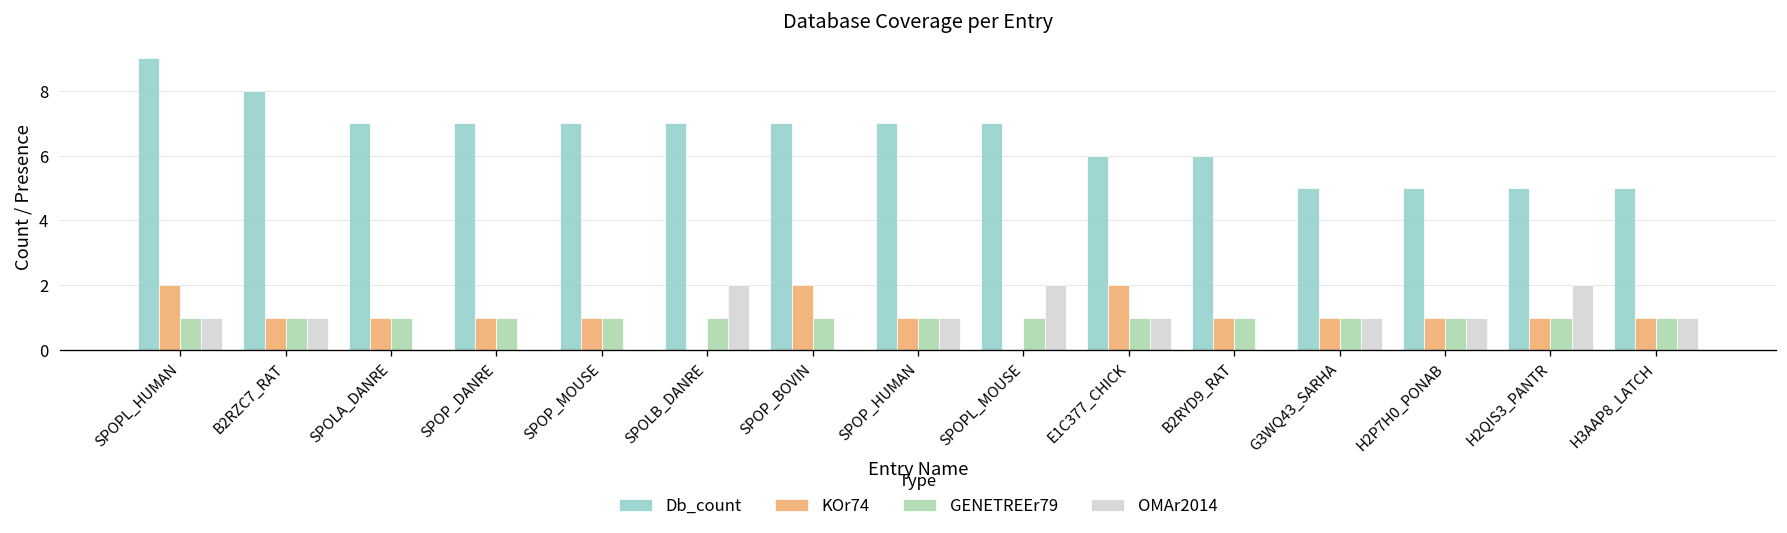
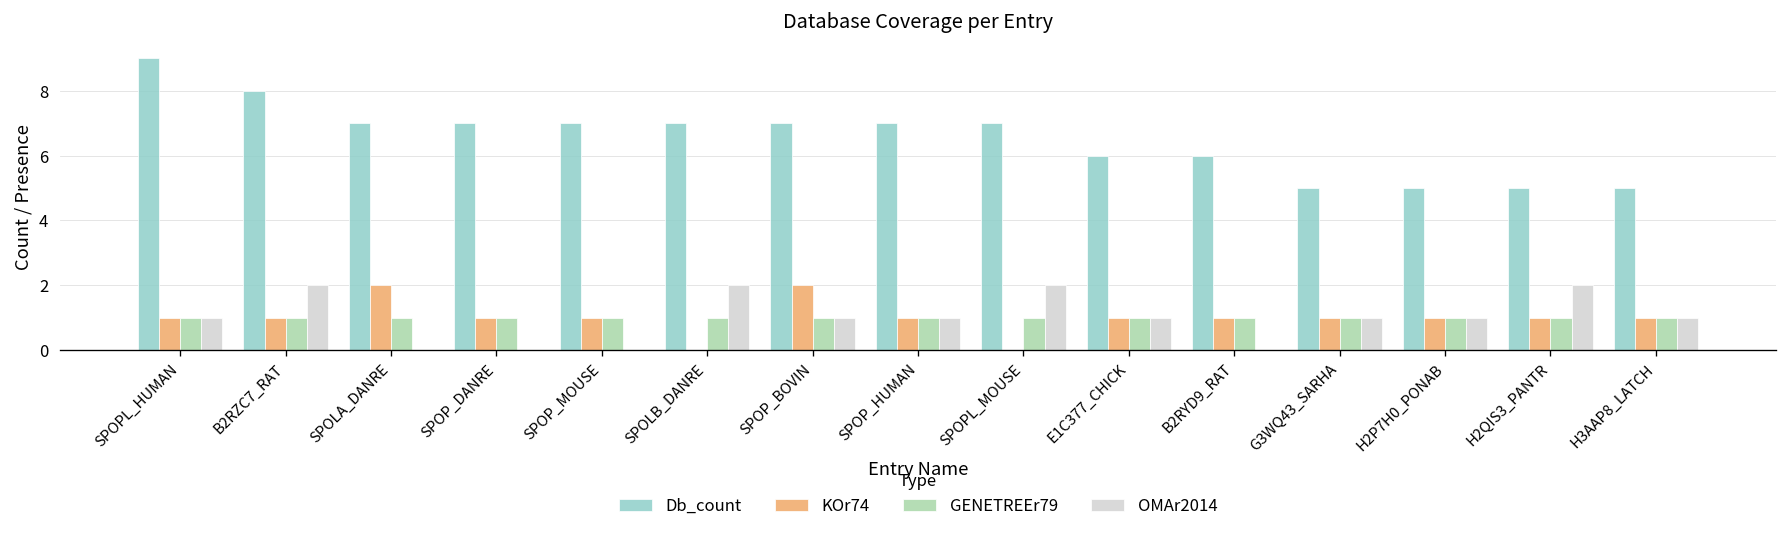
  {
    "KOr74": {
-     "SPOPL_HUMAN": 2,
+     "SPOPL_HUMAN": 1,
      "B2RZC7_RAT": 1,
-     "SPOLA_DANRE": 1,
+     "SPOLA_DANRE": 2,
      "SPOP_DANRE": 1,
      "SPOP_MOUSE": 1,
      "SPOLB_DANRE": 0,
      "SPOP_BOVIN": 2,
      "SPOP_HUMAN": 1,
      "SPOPL_MOUSE": 0,
-     "E1C377_CHICK": 2,
+     "E1C377_CHICK": 1,
      "B2RYD9_RAT": 1,
      "G3WQ43_SARHA": 1,
      "H2P7H0_PONAB": 1,
      "H2QIS3_PANTR": 1,
      "H3AAP8_LATCH": 1
    },
    "OMAr2014": {
      "SPOPL_HUMAN": 1,
-     "B2RZC7_RAT": 1,
+     "B2RZC7_RAT": 2,
      "SPOLA_DANRE": 0,
      "SPOP_DANRE": 0,
      "SPOP_MOUSE": 0,
      "SPOLB_DANRE": 2,
-     "SPOP_BOVIN": 0,
+     "SPOP_BOVIN": 1,
      "SPOP_HUMAN": 1,
      "SPOPL_MOUSE": 2,
      "E1C377_CHICK": 1,
      "B2RYD9_RAT": 0,
      "G3WQ43_SARHA": 1,
      "H2P7H0_PONAB": 1,
      "H2QIS3_PANTR": 2,
      "H3AAP8_LATCH": 1
    }
  }
